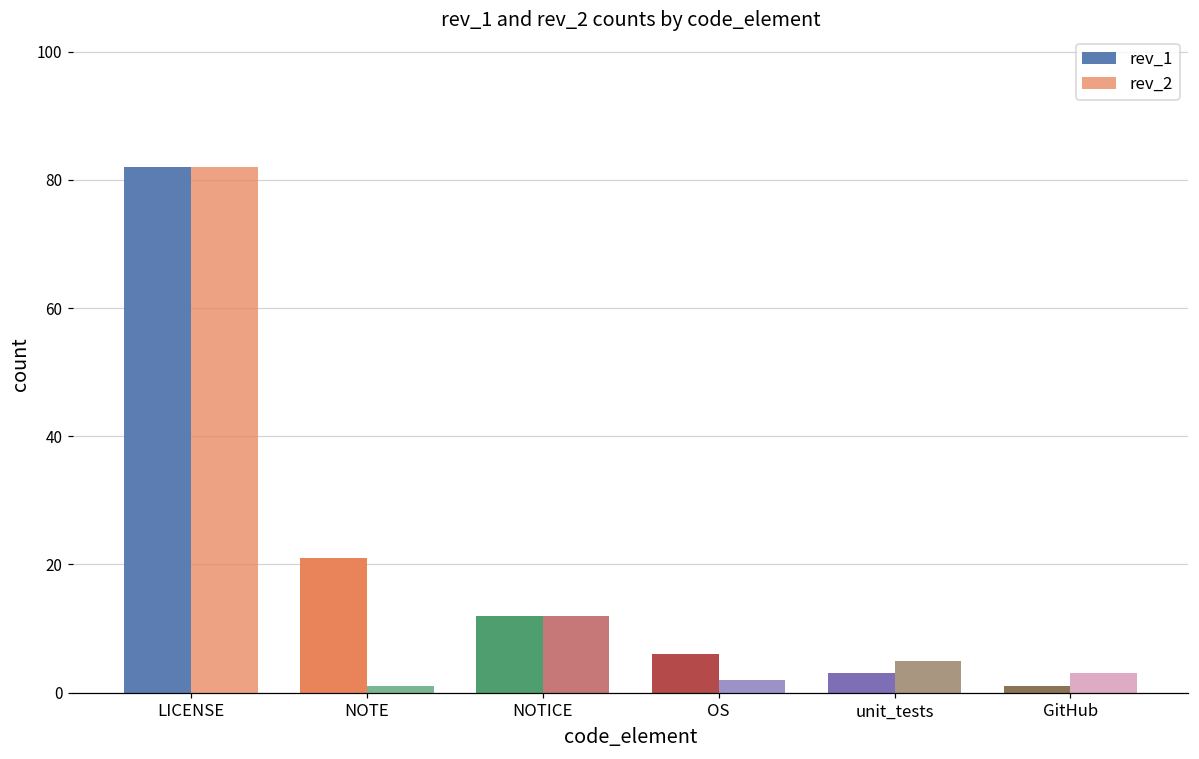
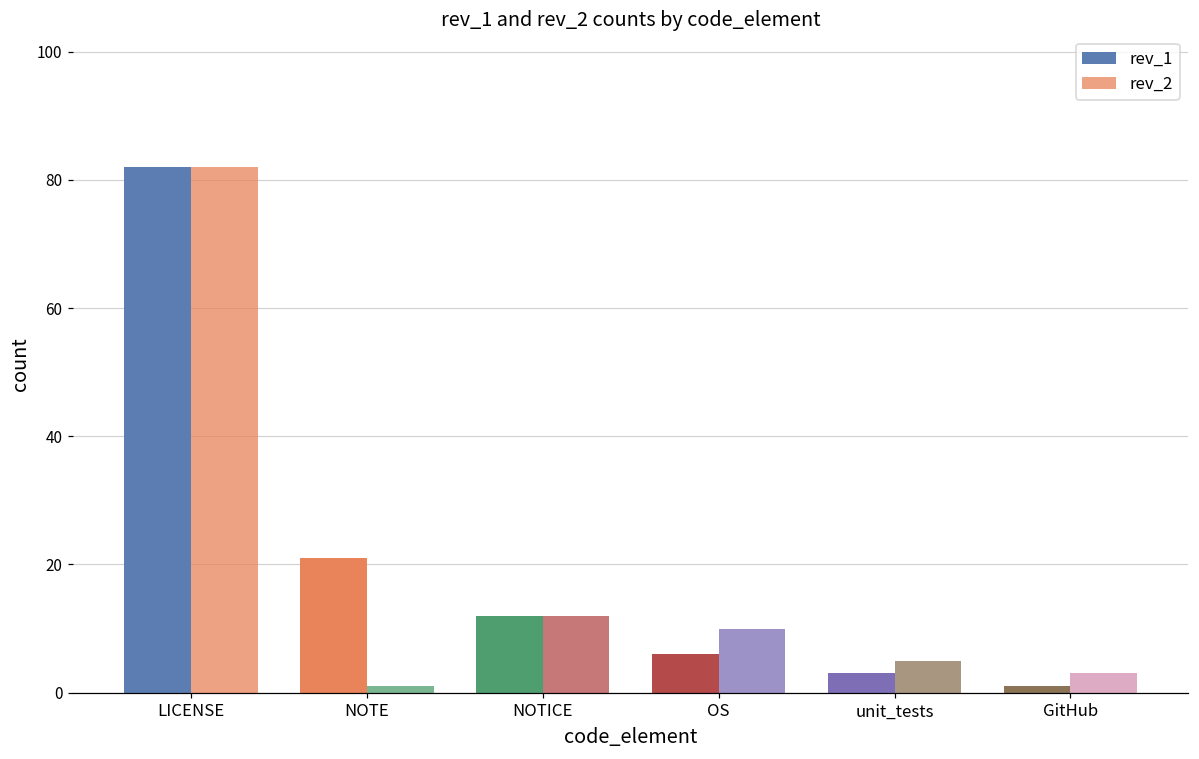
  {
    "rev_1": {
      "LICENSE": 82,
      "NOTE": 21,
      "NOTICE": 12,
      "OS": 6,
      "unit_tests": 3,
      "GitHub": 1
    },
    "rev_2": {
      "LICENSE": 82,
      "NOTE": 1,
      "NOTICE": 12,
-     "OS": 2,
+     "OS": 10,
      "unit_tests": 5,
      "GitHub": 3
    }
  }
